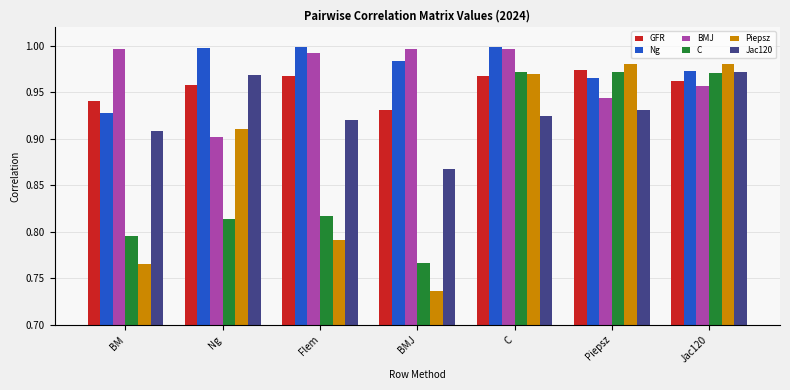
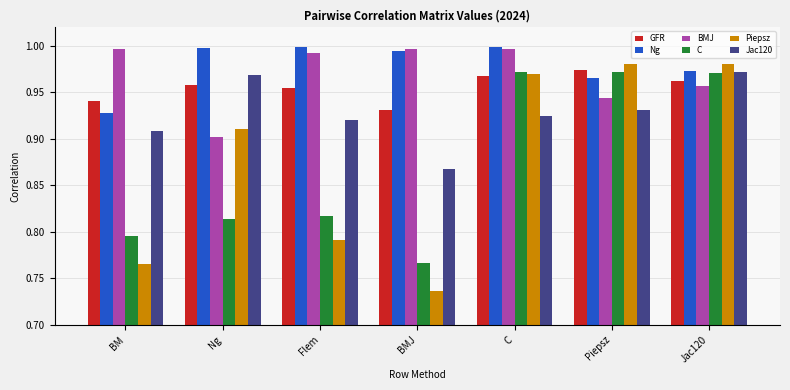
  {
    "GFR": {
      "BM": 0.94,
      "Ng": 0.96,
-     "Flem": 0.97,
+     "Flem": 0.95,
      "BMJ": 0.93,
      "C": 0.97,
      "Piepsz": 0.97,
      "Jac120": 0.96
    },
    "Ng": {
      "BM": 0.93,
      "Ng": 1.00,
      "Flem": 1.00,
-     "BMJ": 0.98,
+     "BMJ": 0.99,
      "C": 1.00,
      "Piepsz": 0.97,
      "Jac120": 0.97
    },
    "BMJ": {
      "BM": 1.00,
      "Ng": 0.90,
      "Flem": 0.99,
      "BMJ": 1.00,
      "C": 1.00,
      "Piepsz": 0.94,
      "Jac120": 0.96
    },
    "C": {
      "BM": 0.80,
      "Ng": 0.81,
      "Flem": 0.82,
      "BMJ": 0.77,
      "C": 0.97,
      "Piepsz": 0.97,
      "Jac120": 0.97
    },
    "Piepsz": {
      "BM": 0.77,
      "Ng": 0.91,
      "Flem": 0.79,
      "BMJ": 0.74,
      "C": 0.97,
      "Piepsz": 0.98,
      "Jac120": 0.98
    },
    "Jac120": {
      "BM": 0.91,
      "Ng": 0.97,
      "Flem": 0.92,
      "BMJ": 0.87,
      "C": 0.92,
      "Piepsz": 0.93,
      "Jac120": 0.97
    }
  }
